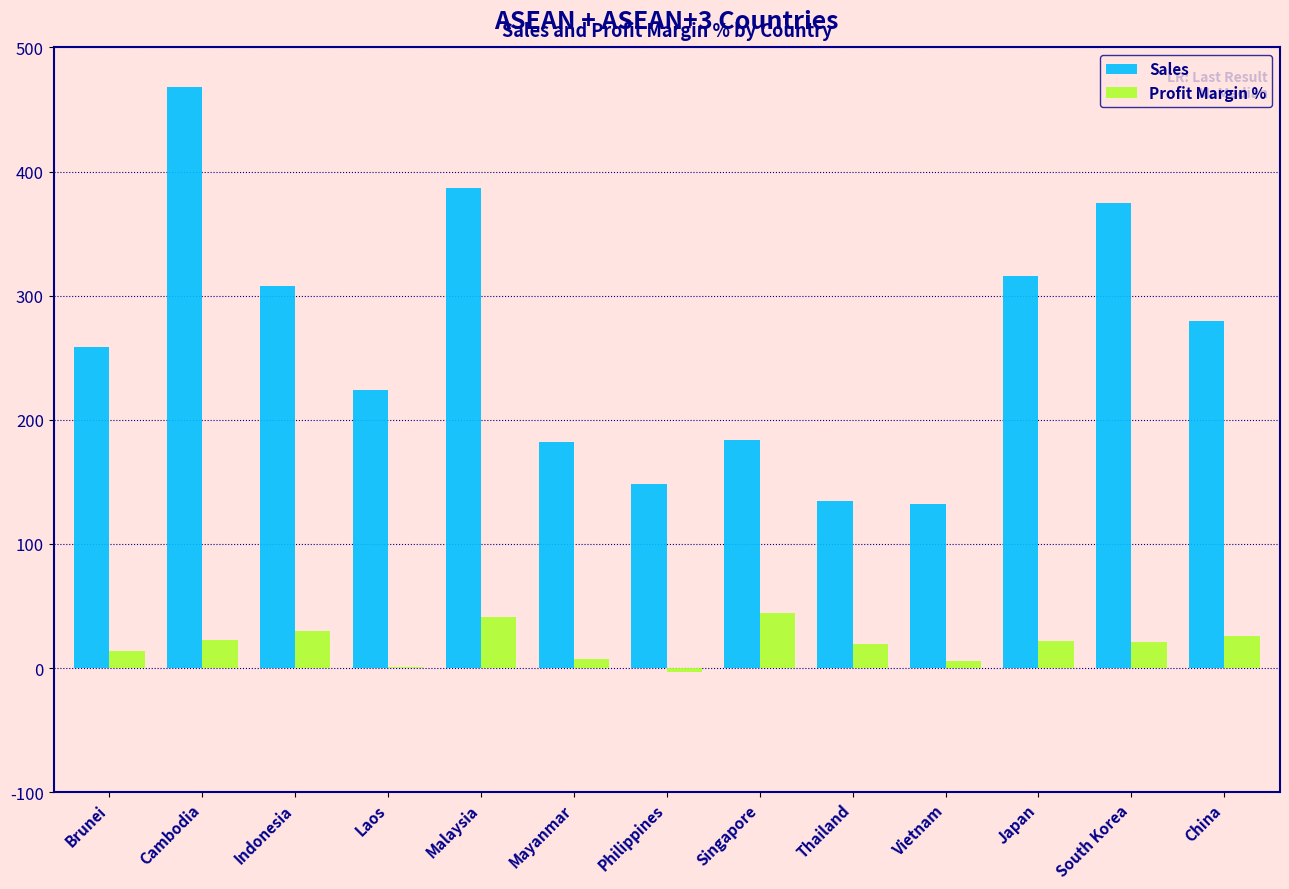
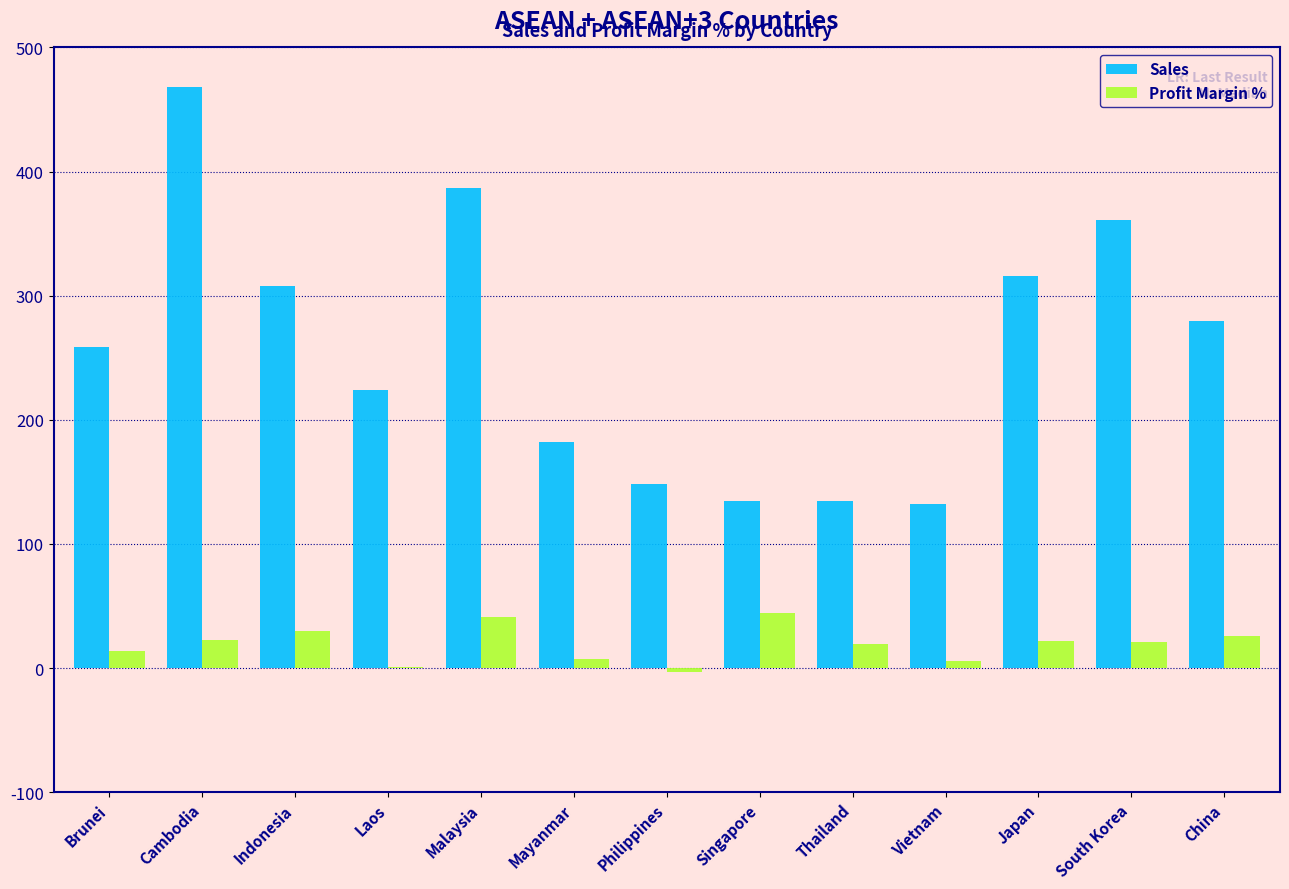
  {
    "Sales": {
      "Brunei": 259,
      "Cambodia": 468,
      "Indonesia": 308,
      "Laos": 224,
      "Malaysia": 387,
      "Mayanmar": 182,
      "Philippines": 148,
-     "Singapore": 184,
+     "Singapore": 135,
      "Thailand": 135,
      "Vietnam": 132,
      "Japan": 316,
-     "South Korea": 375,
+     "South Korea": 361,
      "China": 280
    },
    "Profit Margin %": {
      "Brunei": 14,
      "Cambodia": 23,
      "Indonesia": 30,
      "Malaysia": 41,
      "Mayanmar": 7,
      "Philippines": -3,
      "Singapore": 44,
      "Thailand": 19,
      "Vietnam": 6,
      "Japan": 22,
      "South Korea": 21,
      "China": 26
    }
  }
